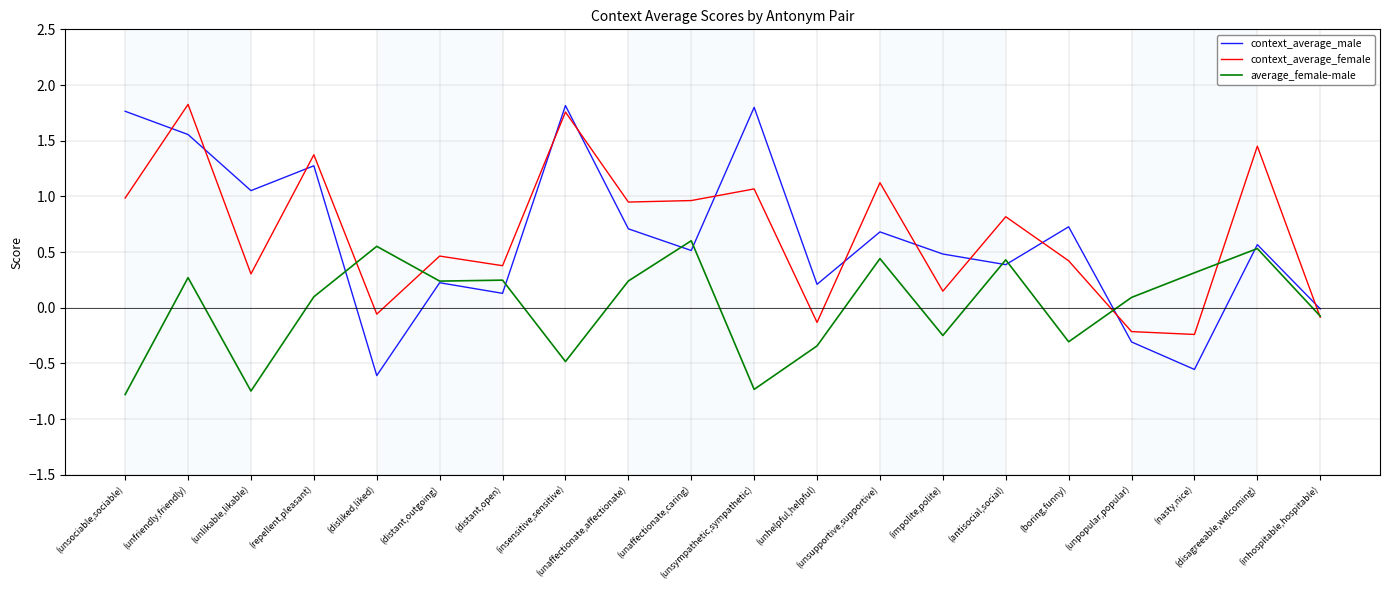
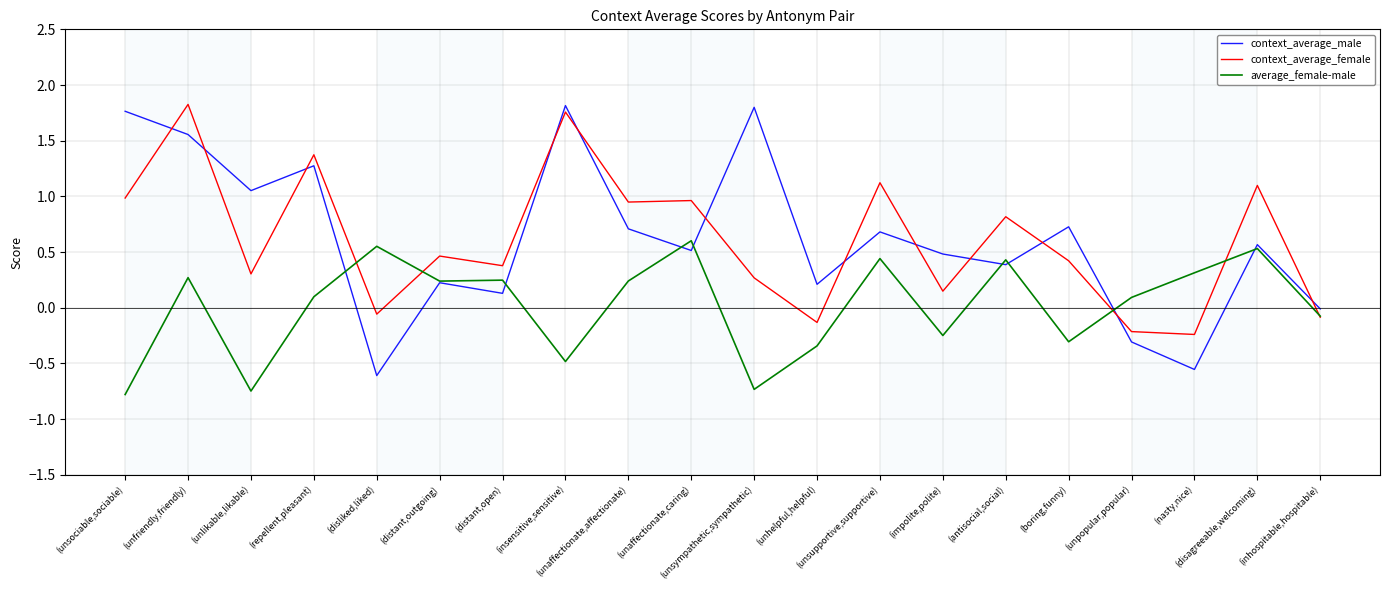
  {
    "context_average_male": {
      "(unsociable,sociable)": 1.76,
      "(unfriendly,friendly)": 1.56,
      "(unlikable,likable)": 1.05,
      "(repellent,pleasant)": 1.27,
      "(disliked,liked)": -0.61,
      "(distant,open)": 0.13,
      "(insensitive,sensitive)": 1.82,
      "(unaffectionate,affectionate)": 0.71,
      "(unaffectionate,caring)": 0.51,
      "(unsympathetic,sympathetic)": 1.80,
      "(unhelpful,helpful)": 0.21,
      "(unsupportive,supportive)": 0.68,
      "(impolite,polite)": 0.48,
      "(antisocial,social)": 0.39,
      "(boring,funny)": 0.73,
      "(unpopular,popular)": -0.31,
      "(nasty,nice)": -0.55,
      "(disagreeable,welcoming)": 0.57,
      "(inhospitable,hospitable)": -0.01
    },
    "context_average_female": {
      "(unsociable,sociable)": 0.99,
      "(unfriendly,friendly)": 1.83,
      "(unlikable,likable)": 0.30,
      "(repellent,pleasant)": 1.37,
      "(disliked,liked)": -0.06,
      "(distant,outgoing)": 0.46,
      "(distant,open)": 0.38,
      "(insensitive,sensitive)": 1.76,
      "(unaffectionate,affectionate)": 0.95,
      "(unaffectionate,caring)": 0.96,
-     "(unsympathetic,sympathetic)": 1.07,
+     "(unsympathetic,sympathetic)": 0.27,
      "(unhelpful,helpful)": -0.13,
      "(unsupportive,supportive)": 1.12,
      "(impolite,polite)": 0.15,
      "(antisocial,social)": 0.82,
      "(boring,funny)": 0.42,
      "(unpopular,popular)": -0.21,
      "(nasty,nice)": -0.24,
-     "(disagreeable,welcoming)": 1.45
+     "(disagreeable,welcoming)": 1.10
    },
    "average_female-male": {
      "(unsociable,sociable)": -0.78,
      "(unfriendly,friendly)": 0.27,
      "(unlikable,likable)": -0.75,
      "(repellent,pleasant)": 0.10,
      "(disliked,liked)": 0.55,
      "(distant,open)": 0.25,
      "(insensitive,sensitive)": -0.48,
      "(unaffectionate,affectionate)": 0.24,
      "(unaffectionate,caring)": 0.60,
      "(unsympathetic,sympathetic)": -0.73,
      "(unhelpful,helpful)": -0.34,
      "(unsupportive,supportive)": 0.44,
      "(impolite,polite)": -0.25,
      "(antisocial,social)": 0.43,
      "(boring,funny)": -0.31,
      "(unpopular,popular)": 0.09,
      "(nasty,nice)": 0.31,
      "(disagreeable,welcoming)": 0.53
    }
  }
